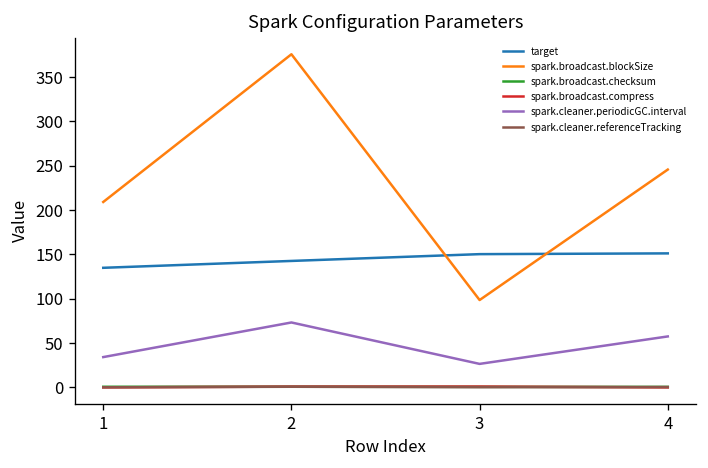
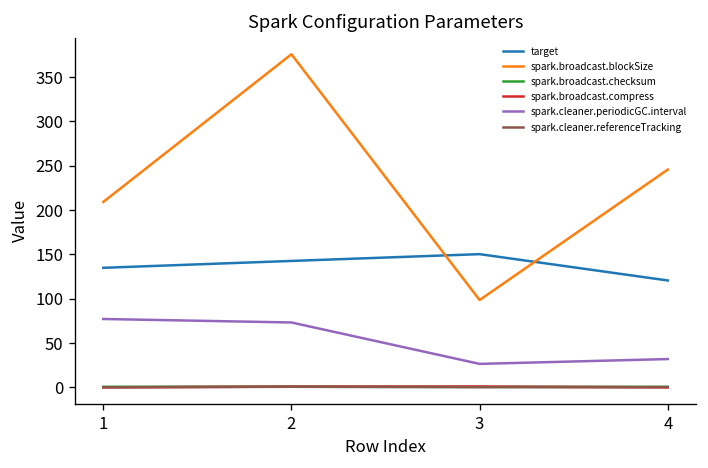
  {
    "target": {
      "1": 130,
      "2": 140,
      "3": 150,
-     "4": 150
+     "4": 120
    },
    "spark.broadcast.blockSize": {
      "1": 210,
      "2": 380,
      "3": 100,
      "4": 250
    },
    "spark.cleaner.periodicGC.interval": {
-     "1": 30,
+     "1": 80,
      "2": 70,
      "3": 30,
-     "4": 60
+     "4": 30
    }
  }
